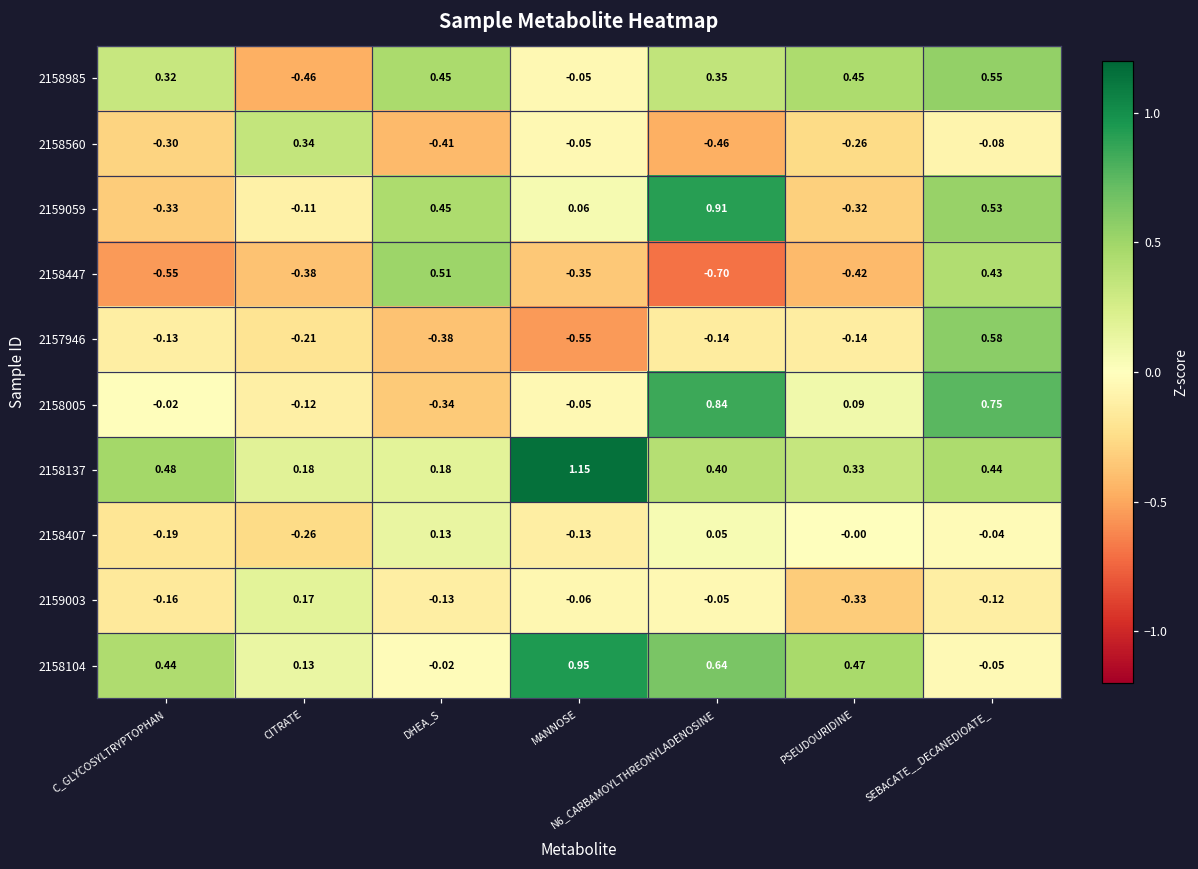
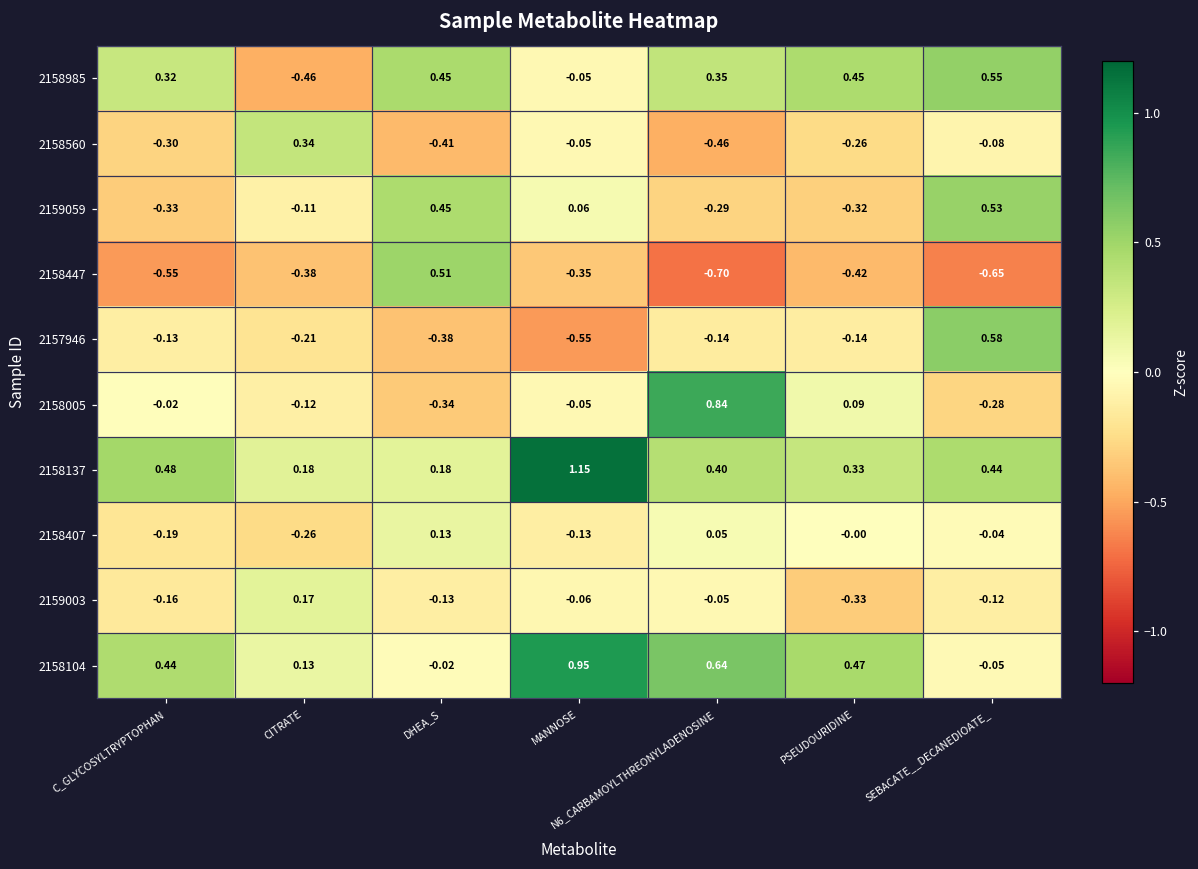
  {
    "2158985": {
      "C_GLYCOSYLTRYPTOPHAN": 0.32,
      "CITRATE": -0.46,
      "DHEA_S": 0.45,
      "MANNOSE": -0.05,
      "N6_CARBAMOYLTHREONYLADENOSINE": 0.35,
      "PSEUDOURIDINE": 0.45,
      "SEBACATE__DECANEDIOATE_": 0.55
    },
    "2158560": {
      "C_GLYCOSYLTRYPTOPHAN": -0.30,
      "CITRATE": 0.34,
      "DHEA_S": -0.41,
      "MANNOSE": -0.05,
      "N6_CARBAMOYLTHREONYLADENOSINE": -0.46,
      "PSEUDOURIDINE": -0.26,
      "SEBACATE__DECANEDIOATE_": -0.08
    },
    "2159059": {
      "C_GLYCOSYLTRYPTOPHAN": -0.33,
      "CITRATE": -0.11,
      "DHEA_S": 0.45,
      "MANNOSE": 0.06,
-     "N6_CARBAMOYLTHREONYLADENOSINE": 0.91,
+     "N6_CARBAMOYLTHREONYLADENOSINE": -0.29,
      "PSEUDOURIDINE": -0.32,
      "SEBACATE__DECANEDIOATE_": 0.53
    },
    "2158447": {
      "C_GLYCOSYLTRYPTOPHAN": -0.55,
      "CITRATE": -0.38,
      "DHEA_S": 0.51,
      "MANNOSE": -0.35,
      "N6_CARBAMOYLTHREONYLADENOSINE": -0.70,
      "PSEUDOURIDINE": -0.42,
-     "SEBACATE__DECANEDIOATE_": 0.43
+     "SEBACATE__DECANEDIOATE_": -0.65
    },
    "2157946": {
      "C_GLYCOSYLTRYPTOPHAN": -0.13,
      "CITRATE": -0.21,
      "DHEA_S": -0.38,
      "MANNOSE": -0.55,
      "N6_CARBAMOYLTHREONYLADENOSINE": -0.14,
      "PSEUDOURIDINE": -0.14,
      "SEBACATE__DECANEDIOATE_": 0.58
    },
    "2158005": {
      "C_GLYCOSYLTRYPTOPHAN": -0.02,
      "CITRATE": -0.12,
      "DHEA_S": -0.34,
      "MANNOSE": -0.05,
      "N6_CARBAMOYLTHREONYLADENOSINE": 0.84,
      "PSEUDOURIDINE": 0.09,
-     "SEBACATE__DECANEDIOATE_": 0.75
+     "SEBACATE__DECANEDIOATE_": -0.28
    },
    "2158137": {
      "C_GLYCOSYLTRYPTOPHAN": 0.48,
      "CITRATE": 0.18,
      "DHEA_S": 0.18,
      "MANNOSE": 1.15,
      "N6_CARBAMOYLTHREONYLADENOSINE": 0.40,
      "PSEUDOURIDINE": 0.33,
      "SEBACATE__DECANEDIOATE_": 0.44
    },
    "2158407": {
      "C_GLYCOSYLTRYPTOPHAN": -0.19,
      "CITRATE": -0.26,
      "DHEA_S": 0.13,
      "MANNOSE": -0.13,
      "N6_CARBAMOYLTHREONYLADENOSINE": 0.05,
      "PSEUDOURIDINE": -0.00,
      "SEBACATE__DECANEDIOATE_": -0.04
    },
    "2159003": {
      "C_GLYCOSYLTRYPTOPHAN": -0.16,
      "CITRATE": 0.17,
      "DHEA_S": -0.13,
      "MANNOSE": -0.06,
      "N6_CARBAMOYLTHREONYLADENOSINE": -0.05,
      "PSEUDOURIDINE": -0.33,
      "SEBACATE__DECANEDIOATE_": -0.12
    },
    "2158104": {
      "C_GLYCOSYLTRYPTOPHAN": 0.44,
      "CITRATE": 0.13,
      "DHEA_S": -0.02,
      "MANNOSE": 0.95,
      "N6_CARBAMOYLTHREONYLADENOSINE": 0.64,
      "PSEUDOURIDINE": 0.47,
      "SEBACATE__DECANEDIOATE_": -0.05
    }
  }
